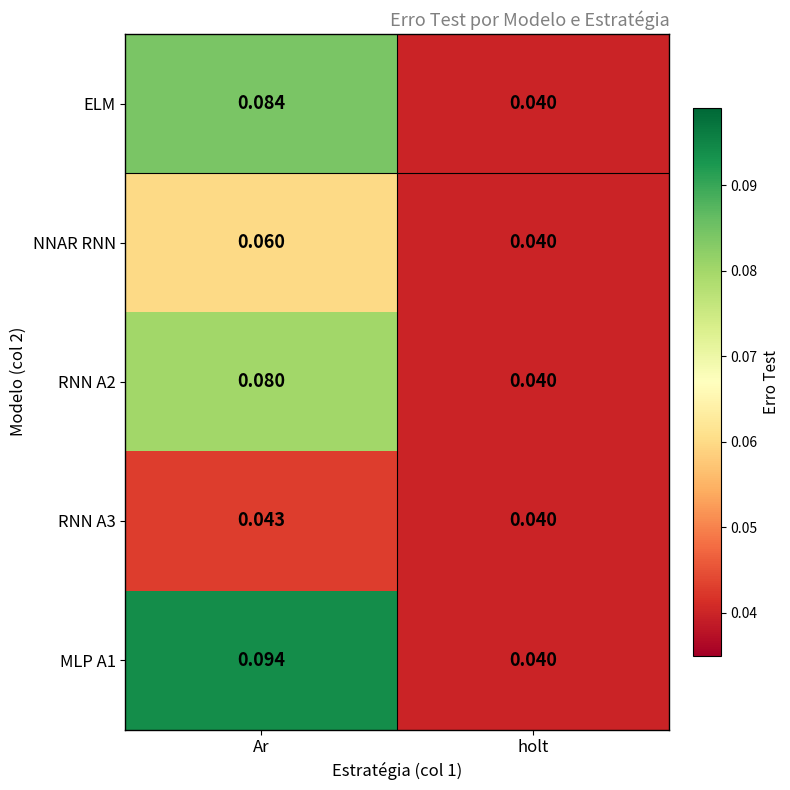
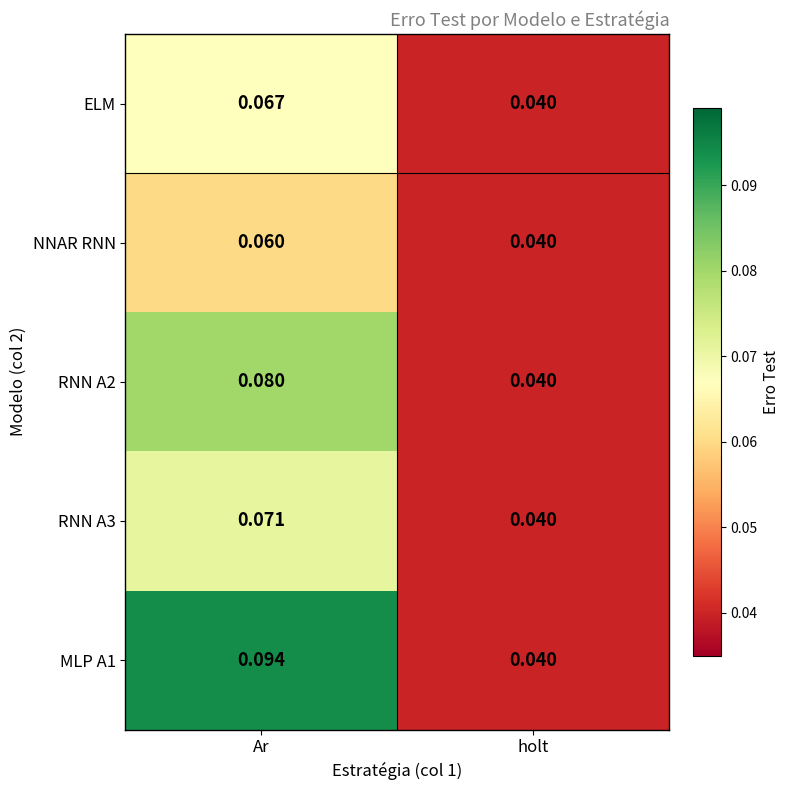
  {
    "ELM": {
-     "Ar": 0.084,
+     "Ar": 0.067,
      "holt": 0.040
    },
    "NNAR RNN": {
      "Ar": 0.060,
      "holt": 0.040
    },
    "RNN A2": {
      "Ar": 0.080,
      "holt": 0.040
    },
    "RNN A3": {
-     "Ar": 0.043,
+     "Ar": 0.071,
      "holt": 0.040
    },
    "MLP A1": {
      "Ar": 0.094,
      "holt": 0.040
    }
  }
